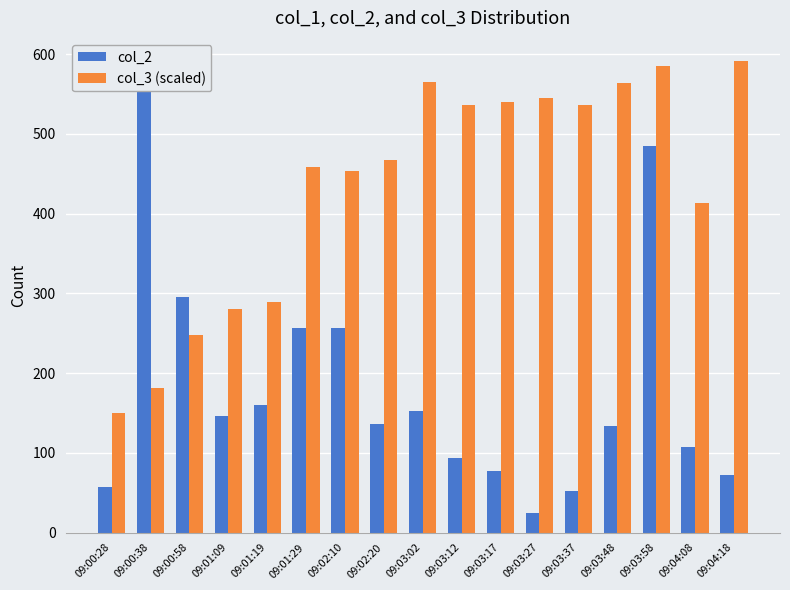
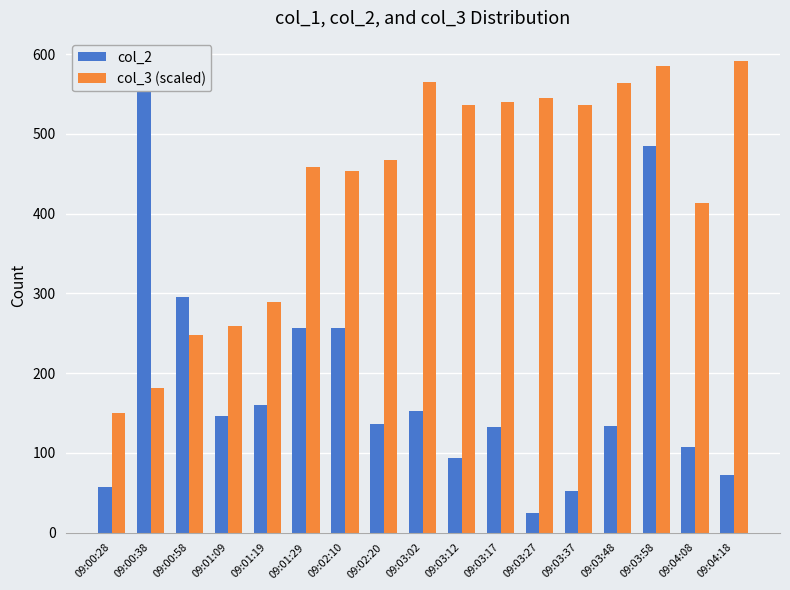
  {
    "col_2": {
      "09:00:28": 60,
      "09:00:58": 300,
      "09:01:09": 150,
      "09:01:19": 160,
      "09:01:29": 260,
      "09:02:10": 260,
      "09:02:20": 140,
      "09:03:02": 150,
      "09:03:12": 90,
-     "09:03:17": 80,
+     "09:03:17": 130,
      "09:03:27": 30,
      "09:03:37": 50,
      "09:03:48": 130,
      "09:03:58": 490,
      "09:04:08": 110,
      "09:04:18": 70
    },
    "col_3 (scaled)": {
      "09:00:28": 150,
      "09:00:38": 180,
      "09:00:58": 250,
-     "09:01:09": 280,
+     "09:01:09": 260,
      "09:01:19": 290,
      "09:01:29": 460,
      "09:02:10": 450,
      "09:02:20": 470,
      "09:03:02": 560,
      "09:03:12": 540,
      "09:03:17": 540,
      "09:03:27": 550,
      "09:03:37": 540,
      "09:03:48": 560,
      "09:03:58": 580,
      "09:04:08": 410,
      "09:04:18": 590
    }
  }
